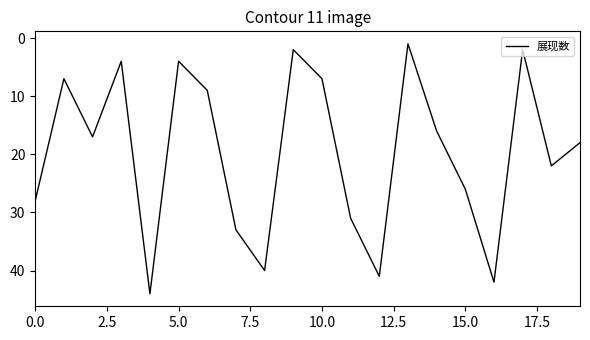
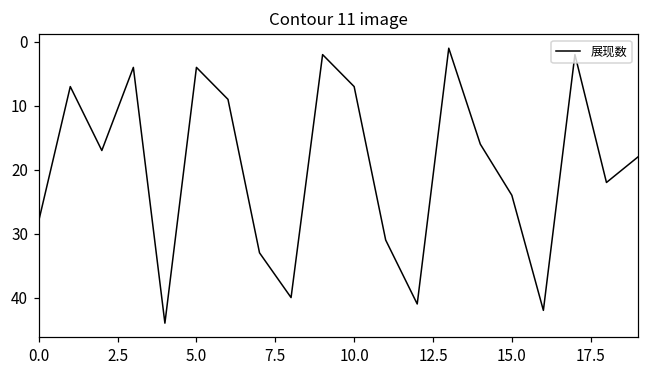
  {
    "0.0": 28,
    "5.0": 4,
    "10.0": 7,
-   "15.0": 26
+   "15.0": 24
  }
